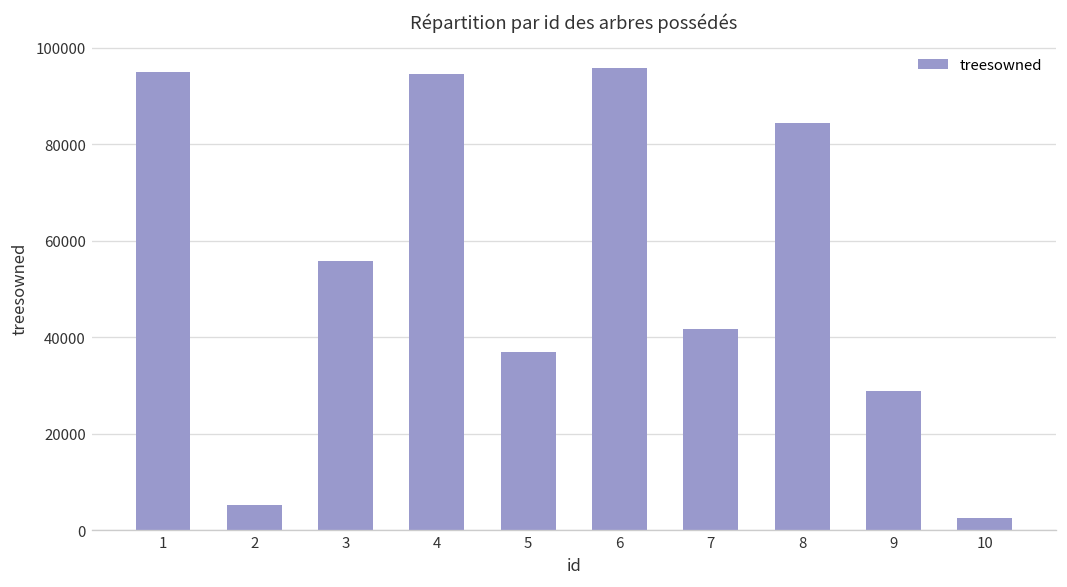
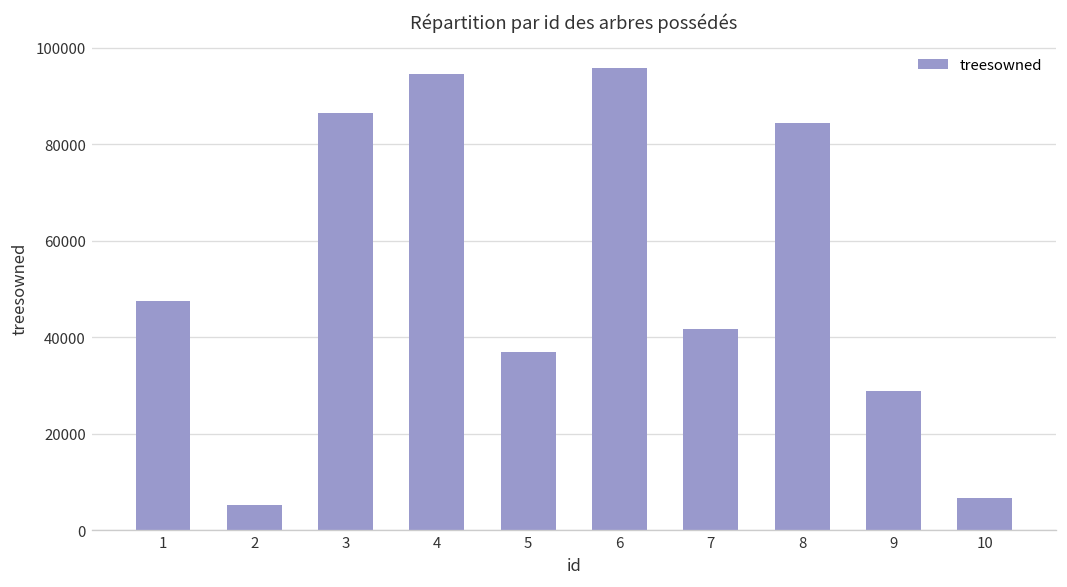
  {
-   "1": 95000,
+   "1": 48000,
    "2": 5000,
-   "3": 56000,
+   "3": 87000,
    "4": 95000,
    "5": 37000,
    "6": 96000,
    "7": 42000,
    "8": 84000,
    "9": 29000,
-   "10": 2000
+   "10": 7000
  }
